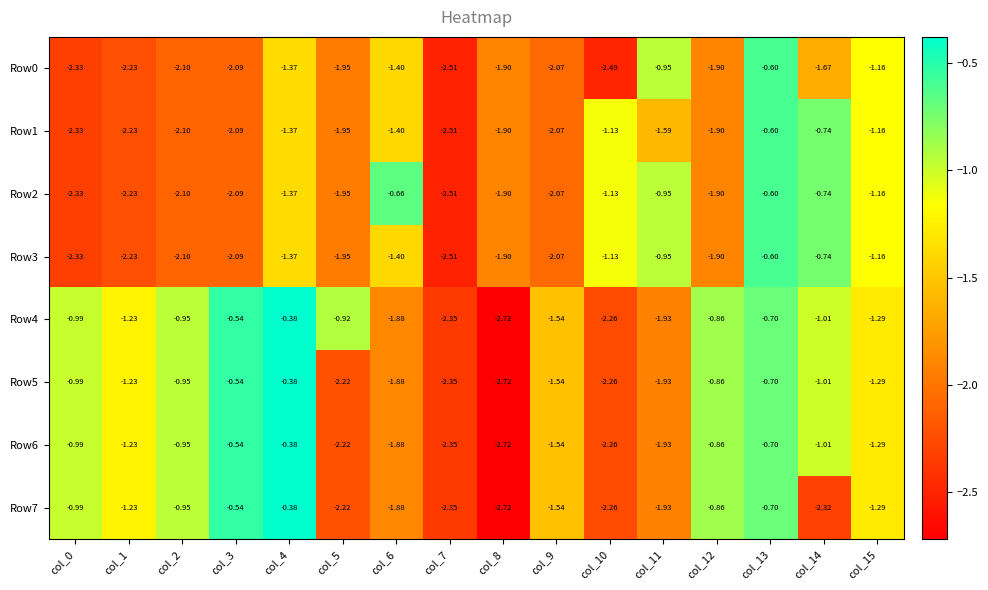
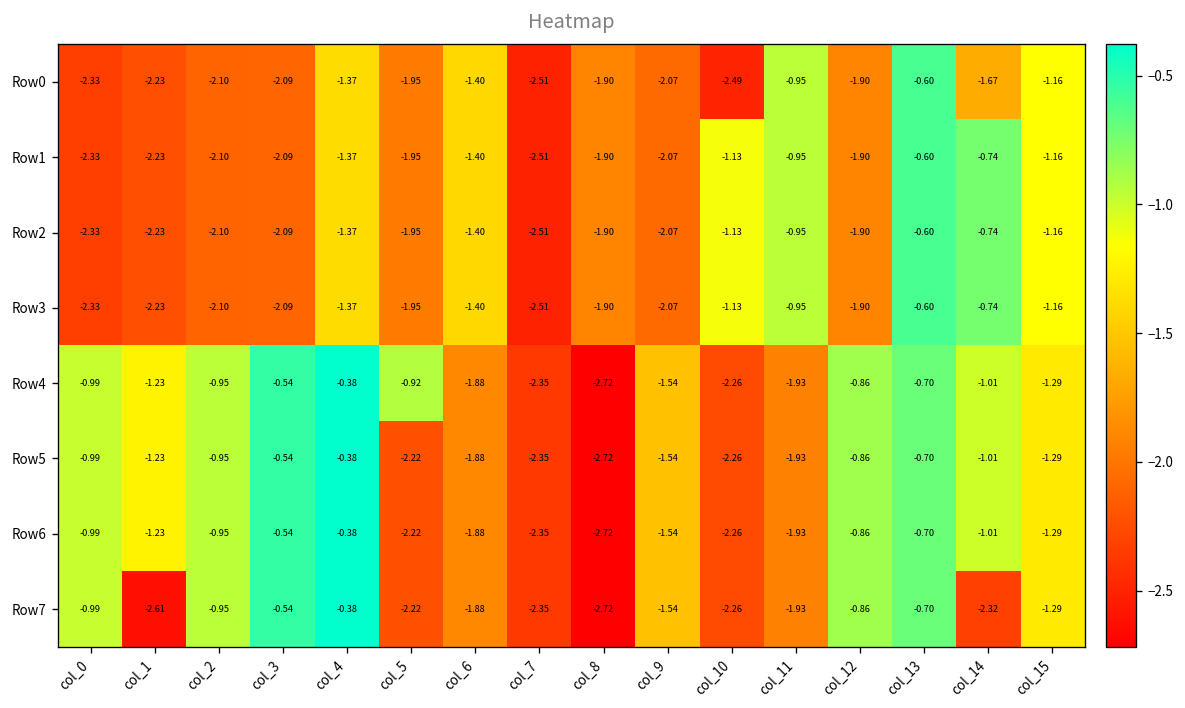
  {
    "Row0": {
      "col_0": -2.33,
      "col_1": -2.23,
      "col_2": -2.10,
      "col_3": -2.09,
      "col_4": -1.37,
      "col_5": -1.95,
      "col_6": -1.40,
      "col_7": -2.51,
      "col_8": -1.90,
      "col_9": -2.07,
      "col_10": -2.49,
      "col_11": -0.95,
      "col_12": -1.90,
      "col_13": -0.60,
      "col_14": -1.67,
      "col_15": -1.16
    },
    "Row1": {
      "col_0": -2.33,
      "col_1": -2.23,
      "col_2": -2.10,
      "col_3": -2.09,
      "col_4": -1.37,
      "col_5": -1.95,
      "col_6": -1.40,
      "col_7": -2.51,
      "col_8": -1.90,
      "col_9": -2.07,
      "col_10": -1.13,
-     "col_11": -1.59,
+     "col_11": -0.95,
      "col_12": -1.90,
      "col_13": -0.60,
      "col_14": -0.74,
      "col_15": -1.16
    },
    "Row2": {
      "col_0": -2.33,
      "col_1": -2.23,
      "col_2": -2.10,
      "col_3": -2.09,
      "col_4": -1.37,
      "col_5": -1.95,
-     "col_6": -0.66,
+     "col_6": -1.40,
      "col_7": -2.51,
      "col_8": -1.90,
      "col_9": -2.07,
      "col_10": -1.13,
      "col_11": -0.95,
      "col_12": -1.90,
      "col_13": -0.60,
      "col_14": -0.74,
      "col_15": -1.16
    },
    "Row3": {
      "col_0": -2.33,
      "col_1": -2.23,
      "col_2": -2.10,
      "col_3": -2.09,
      "col_4": -1.37,
      "col_5": -1.95,
      "col_6": -1.40,
      "col_7": -2.51,
      "col_8": -1.90,
      "col_9": -2.07,
      "col_10": -1.13,
      "col_11": -0.95,
      "col_12": -1.90,
      "col_13": -0.60,
      "col_14": -0.74,
      "col_15": -1.16
    },
    "Row4": {
      "col_0": -0.99,
      "col_1": -1.23,
      "col_2": -0.95,
      "col_3": -0.54,
      "col_4": -0.38,
      "col_5": -0.92,
      "col_6": -1.88,
      "col_7": -2.35,
      "col_8": -2.72,
      "col_9": -1.54,
      "col_10": -2.26,
      "col_11": -1.93,
      "col_12": -0.86,
      "col_13": -0.70,
      "col_14": -1.01,
      "col_15": -1.29
    },
    "Row5": {
      "col_0": -0.99,
      "col_1": -1.23,
      "col_2": -0.95,
      "col_3": -0.54,
      "col_4": -0.38,
      "col_5": -2.22,
      "col_6": -1.88,
      "col_7": -2.35,
      "col_8": -2.72,
      "col_9": -1.54,
      "col_10": -2.26,
      "col_11": -1.93,
      "col_12": -0.86,
      "col_13": -0.70,
      "col_14": -1.01,
      "col_15": -1.29
    },
    "Row6": {
      "col_0": -0.99,
      "col_1": -1.23,
      "col_2": -0.95,
      "col_3": -0.54,
      "col_4": -0.38,
      "col_5": -2.22,
      "col_6": -1.88,
      "col_7": -2.35,
      "col_8": -2.72,
      "col_9": -1.54,
      "col_10": -2.26,
      "col_11": -1.93,
      "col_12": -0.86,
      "col_13": -0.70,
      "col_14": -1.01,
      "col_15": -1.29
    },
    "Row7": {
      "col_0": -0.99,
-     "col_1": -1.23,
+     "col_1": -2.61,
      "col_2": -0.95,
      "col_3": -0.54,
      "col_4": -0.38,
      "col_5": -2.22,
      "col_6": -1.88,
      "col_7": -2.35,
      "col_8": -2.72,
      "col_9": -1.54,
      "col_10": -2.26,
      "col_11": -1.93,
      "col_12": -0.86,
      "col_13": -0.70,
      "col_14": -2.32,
      "col_15": -1.29
    }
  }
